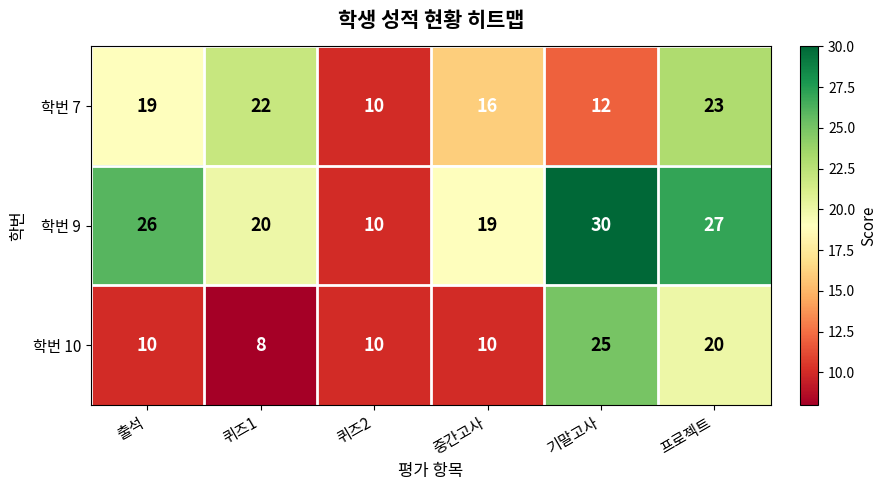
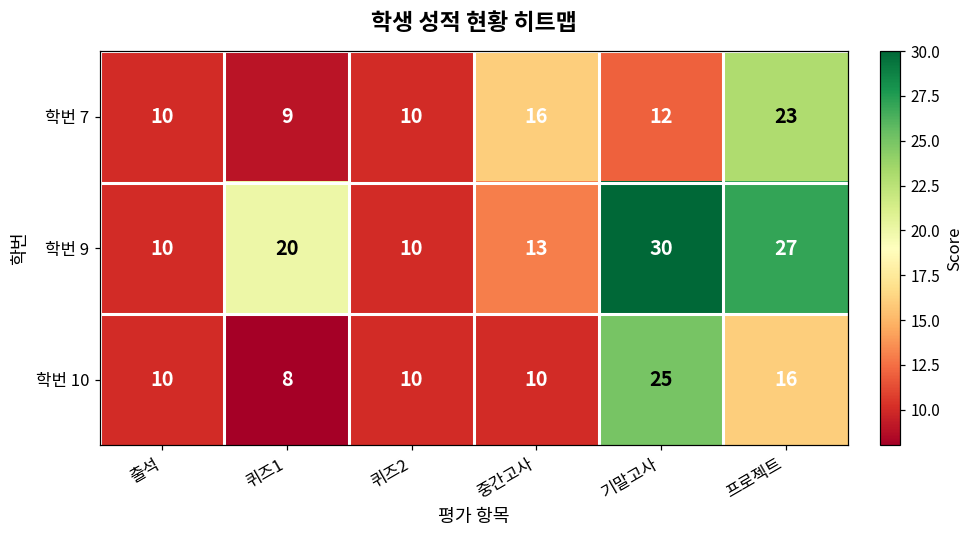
  {
    "학번 7": {
-     "출석": 19,
-     "퀴즈1": 22,
+     "출석": 10,
+     "퀴즈1": 9,
      "퀴즈2": 10,
      "중간고사": 16,
      "기말고사": 12,
      "프로젝트": 23
    },
    "학번 9": {
-     "출석": 26,
+     "출석": 10,
      "퀴즈1": 20,
      "퀴즈2": 10,
-     "중간고사": 19,
+     "중간고사": 13,
      "기말고사": 30,
      "프로젝트": 27
    },
    "학번 10": {
      "출석": 10,
      "퀴즈1": 8,
      "퀴즈2": 10,
      "중간고사": 10,
      "기말고사": 25,
-     "프로젝트": 20
+     "프로젝트": 16
    }
  }
